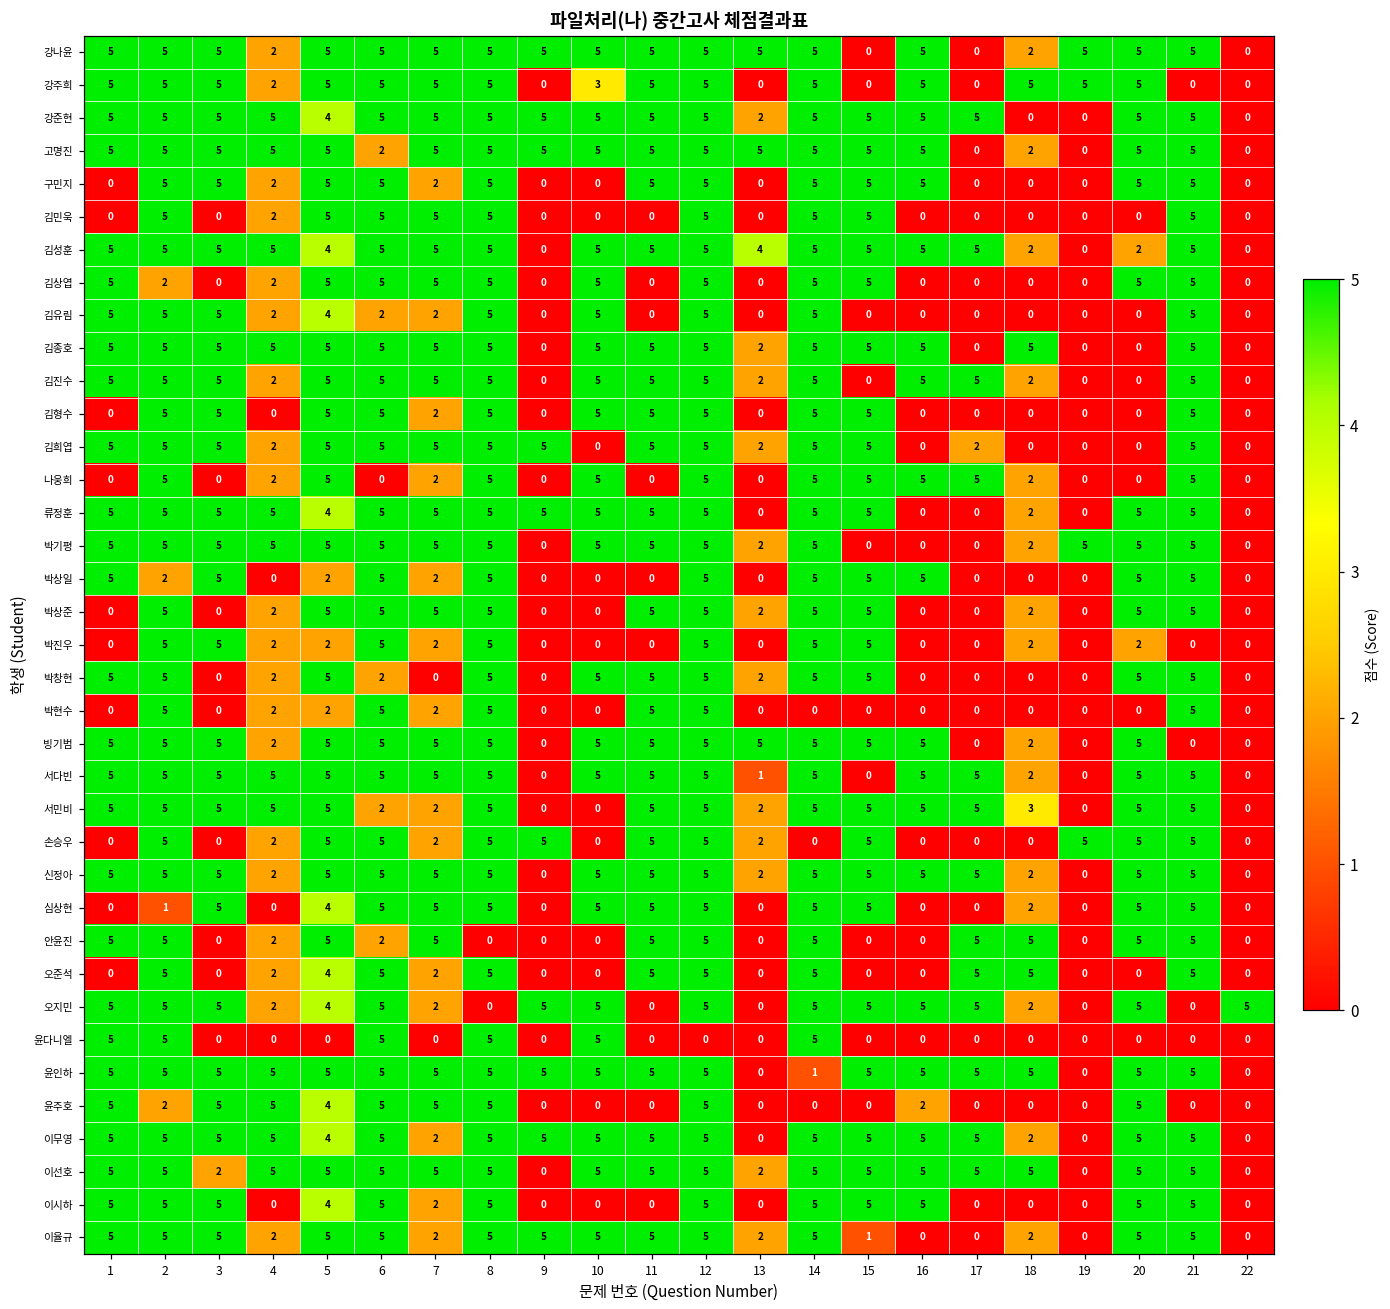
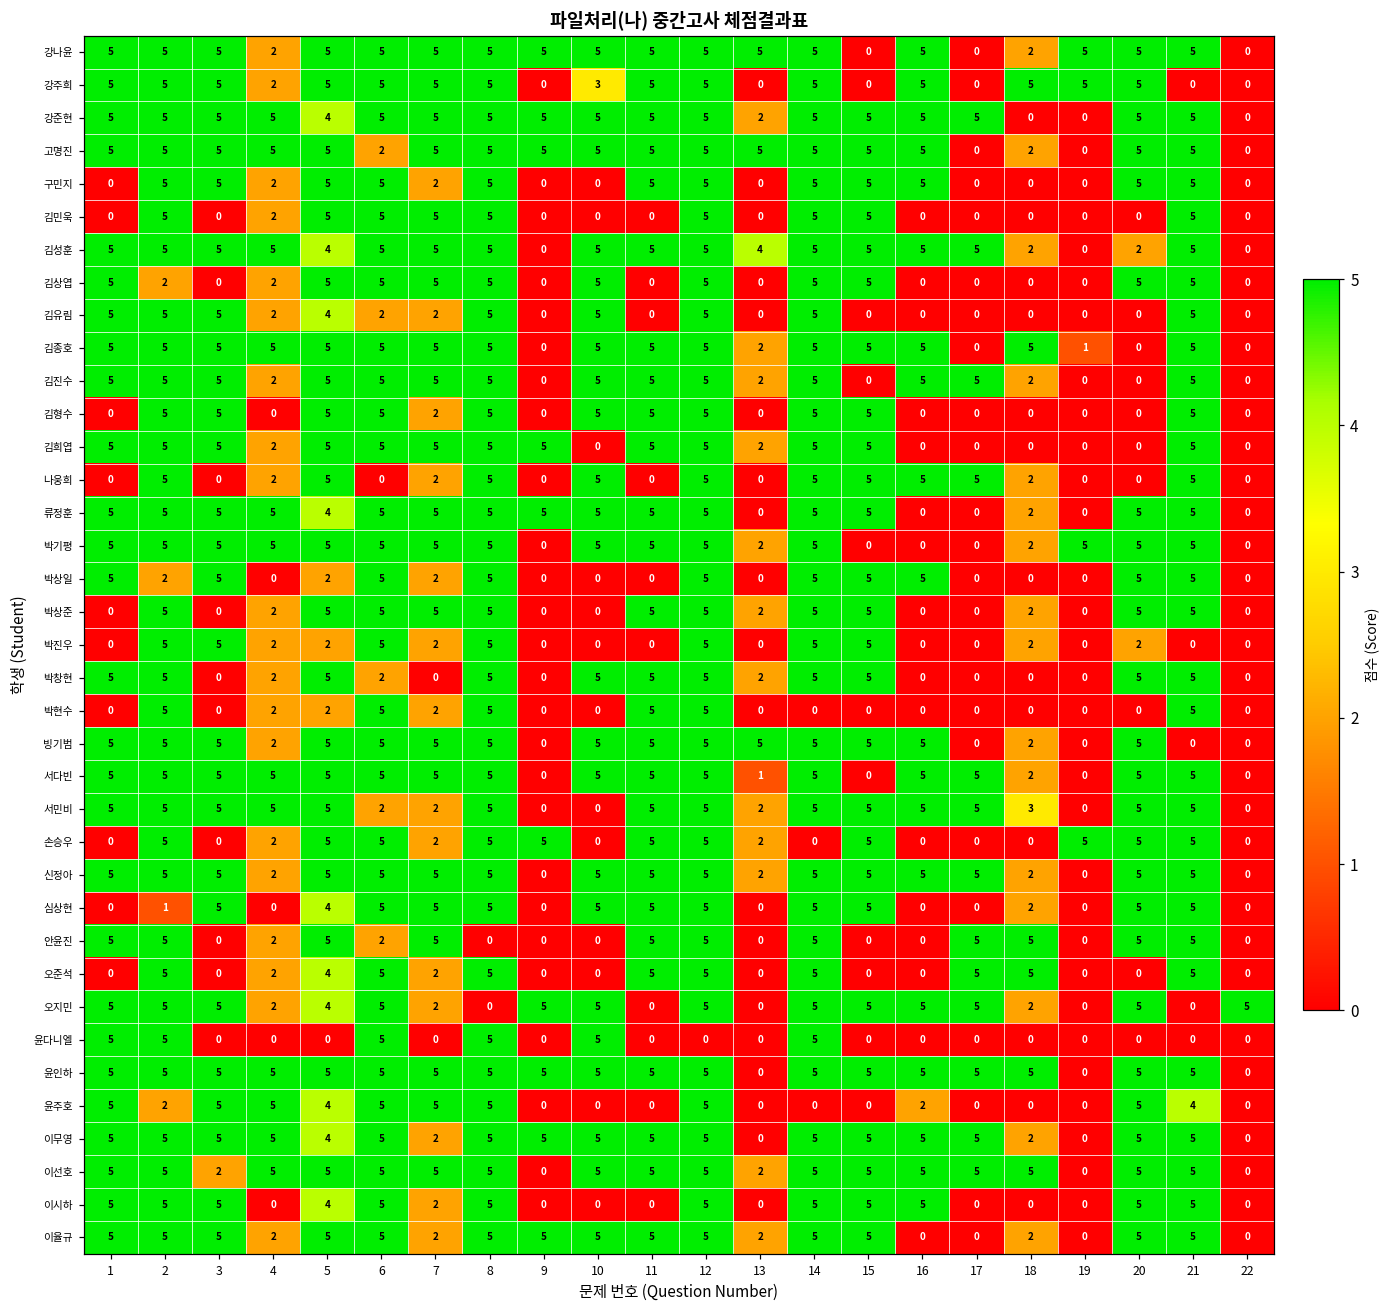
  {
    "김종호": {
      "1": 5,
      "2": 5,
      "3": 5,
      "4": 5,
      "5": 5,
      "6": 5,
      "7": 5,
      "8": 5,
      "9": 0,
      "10": 5,
      "11": 5,
      "12": 5,
      "13": 2,
      "14": 5,
      "15": 5,
      "16": 5,
      "17": 0,
      "18": 5,
-     "19": 0,
+     "19": 1,
      "20": 0,
      "21": 5,
      "22": 0
    },
    "김희엽": {
      "1": 5,
      "2": 5,
      "3": 5,
      "4": 2,
      "5": 5,
      "6": 5,
      "7": 5,
      "8": 5,
      "9": 5,
      "10": 0,
      "11": 5,
      "12": 5,
      "13": 2,
      "14": 5,
      "15": 5,
      "16": 0,
-     "17": 2,
+     "17": 0,
      "18": 0,
      "19": 0,
      "20": 0,
      "21": 5,
      "22": 0
    },
    "윤인하": {
      "1": 5,
      "2": 5,
      "3": 5,
      "4": 5,
      "5": 5,
      "6": 5,
      "7": 5,
      "8": 5,
      "9": 5,
      "10": 5,
      "11": 5,
      "12": 5,
      "13": 0,
-     "14": 1,
+     "14": 5,
      "15": 5,
      "16": 5,
      "17": 5,
      "18": 5,
      "19": 0,
      "20": 5,
      "21": 5,
      "22": 0
    },
    "윤주호": {
      "1": 5,
      "2": 2,
      "3": 5,
      "4": 5,
      "5": 4,
      "6": 5,
      "7": 5,
      "8": 5,
      "9": 0,
      "10": 0,
      "11": 0,
      "12": 5,
      "13": 0,
      "14": 0,
      "15": 0,
      "16": 2,
      "17": 0,
      "18": 0,
      "19": 0,
      "20": 5,
-     "21": 0,
+     "21": 4,
      "22": 0
    },
    "이율규": {
      "1": 5,
      "2": 5,
      "3": 5,
      "4": 2,
      "5": 5,
      "6": 5,
      "7": 2,
      "8": 5,
      "9": 5,
      "10": 5,
      "11": 5,
      "12": 5,
      "13": 2,
      "14": 5,
-     "15": 1,
+     "15": 5,
      "16": 0,
      "17": 0,
      "18": 2,
      "19": 0,
      "20": 5,
      "21": 5,
      "22": 0
    }
  }
